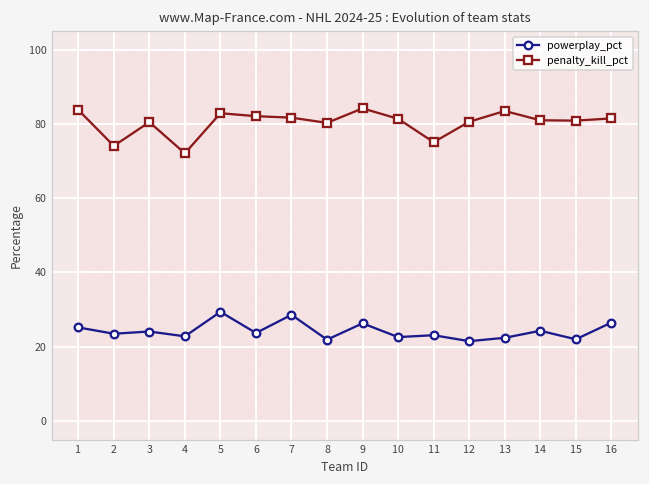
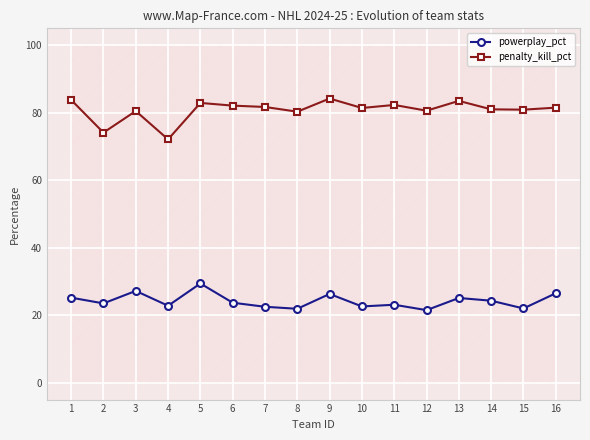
  {
    "powerplay_pct": {
      "1": 25,
      "2": 24,
-     "3": 24,
+     "3": 27,
      "4": 23,
      "5": 29,
      "6": 24,
-     "7": 29,
+     "7": 23,
      "8": 22,
      "9": 26,
      "10": 23,
      "11": 23,
      "12": 22,
-     "13": 22,
+     "13": 25,
      "14": 24,
      "15": 22,
      "16": 27
    },
    "penalty_kill_pct": {
      "1": 84,
      "2": 74,
      "3": 81,
      "4": 72,
      "5": 83,
      "6": 82,
      "7": 82,
      "8": 80,
      "9": 84,
      "10": 81,
-     "11": 75,
+     "11": 82,
      "12": 81,
      "13": 84,
      "14": 81,
      "15": 81,
      "16": 82
    }
  }
